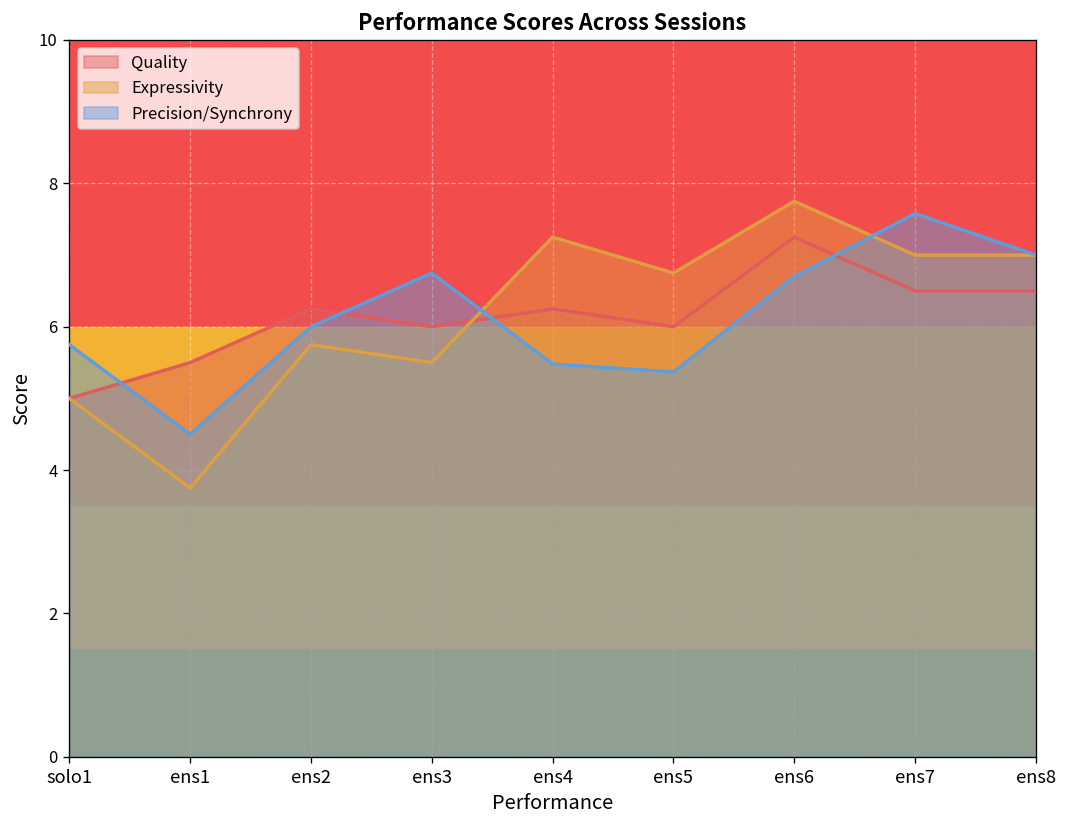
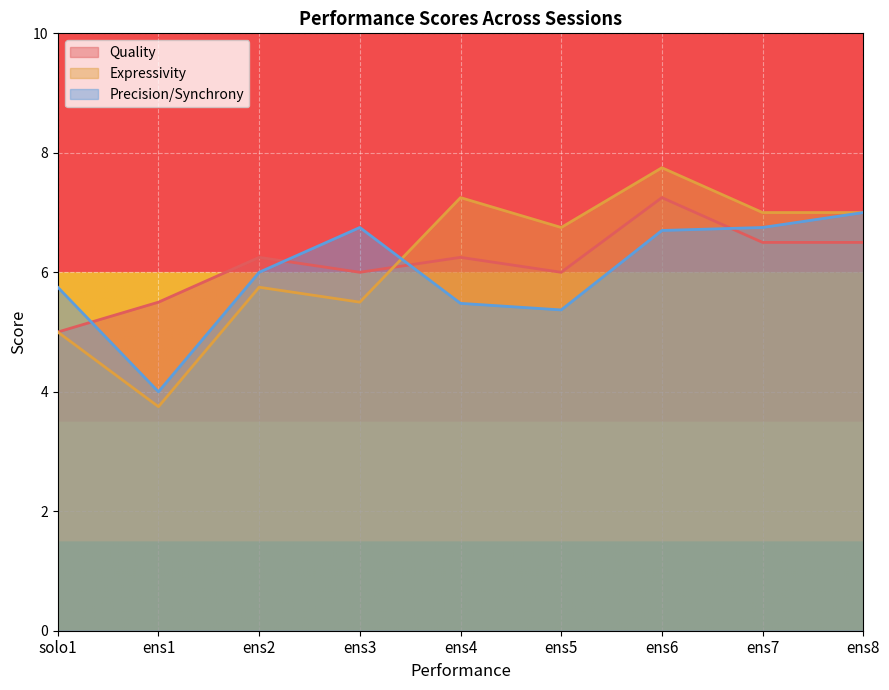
  {
    "Precision/Synchrony": {
      "solo1": 5.8,
-     "ens1": 4.5,
+     "ens1": 4.0,
      "ens2": 6.0,
      "ens3": 6.8,
      "ens4": 5.5,
      "ens5": 5.4,
      "ens6": 6.7,
-     "ens7": 7.6
+     "ens7": 6.8
    }
  }
